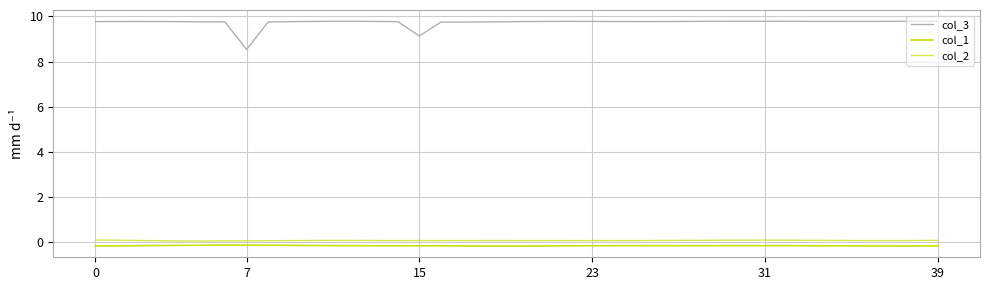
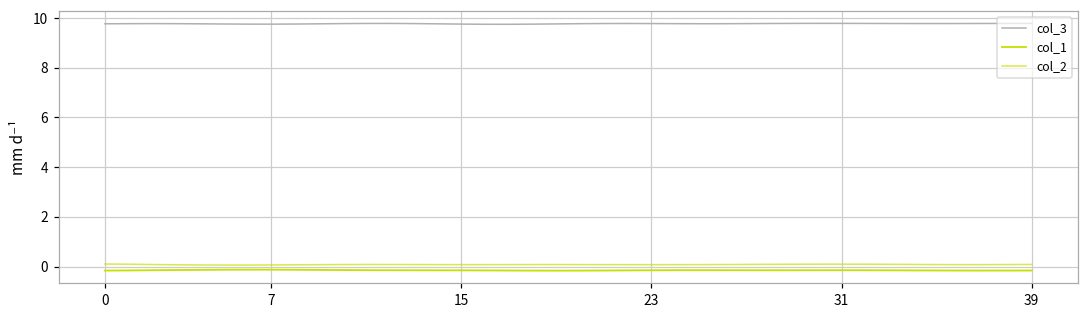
  {
    "col_3": {
      "0": 9.8,
-     "7": 8.5,
-     "15": 9.1,
+     "7": 9.8,
+     "15": 9.8,
      "23": 9.8,
      "31": 9.8
    }
  }
